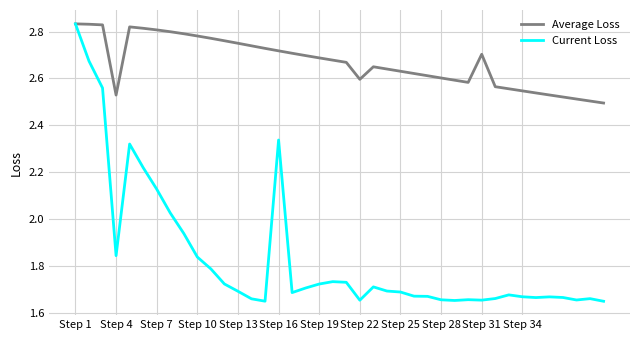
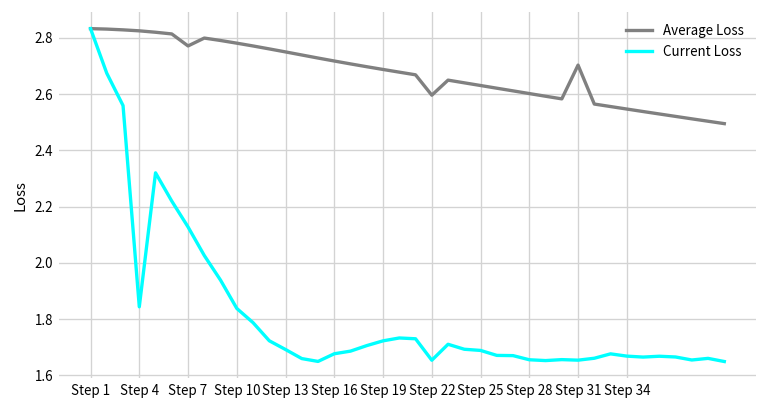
  {
    "Average Loss": {
-     "Step 4": 2.53,
-     "Step 7": 2.81,
+     "Step 4": 2.82,
+     "Step 7": 2.77,
      "Step 10": 2.78,
      "Step 13": 2.75,
      "Step 16": 2.72,
      "Step 19": 2.69,
      "Step 22": 2.60,
      "Step 25": 2.63,
      "Step 28": 2.60,
      "Step 31": 2.70,
      "Step 34": 2.55
    },
    "Current Loss": {
      "Step 4": 1.84,
      "Step 7": 2.13,
      "Step 10": 1.84,
      "Step 13": 1.69,
-     "Step 16": 2.34,
+     "Step 16": 1.68,
      "Step 19": 1.72,
      "Step 22": 1.65,
      "Step 25": 1.69,
      "Step 28": 1.66,
      "Step 31": 1.65,
      "Step 34": 1.67
    }
  }
